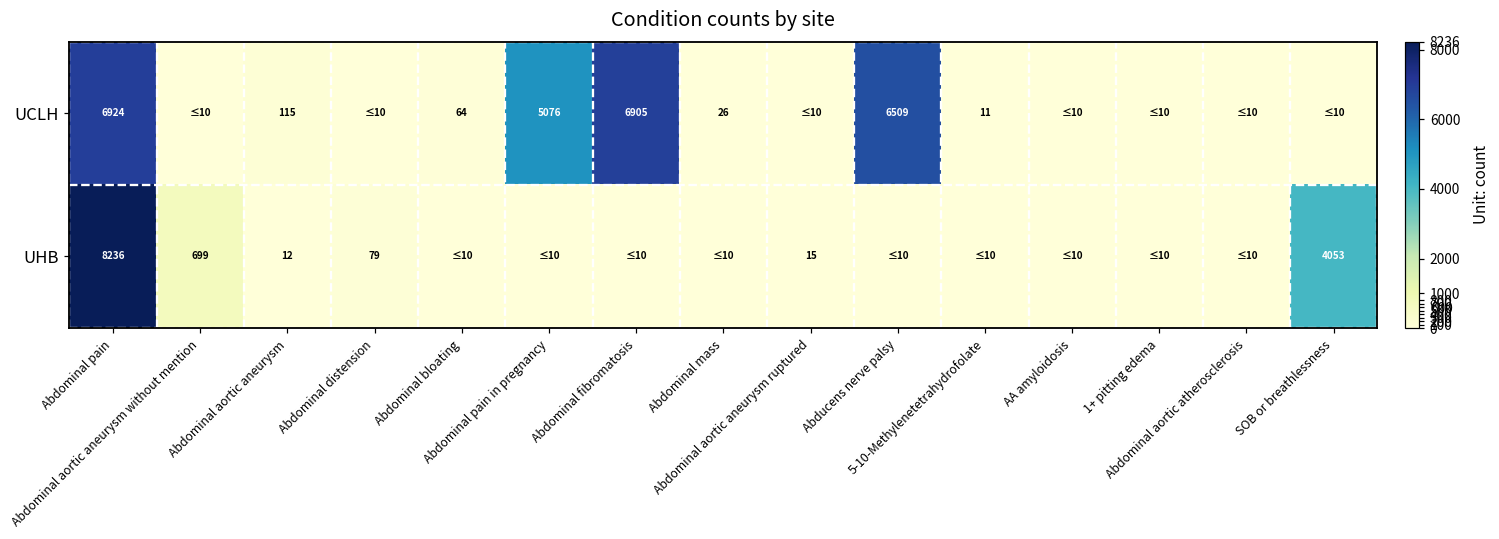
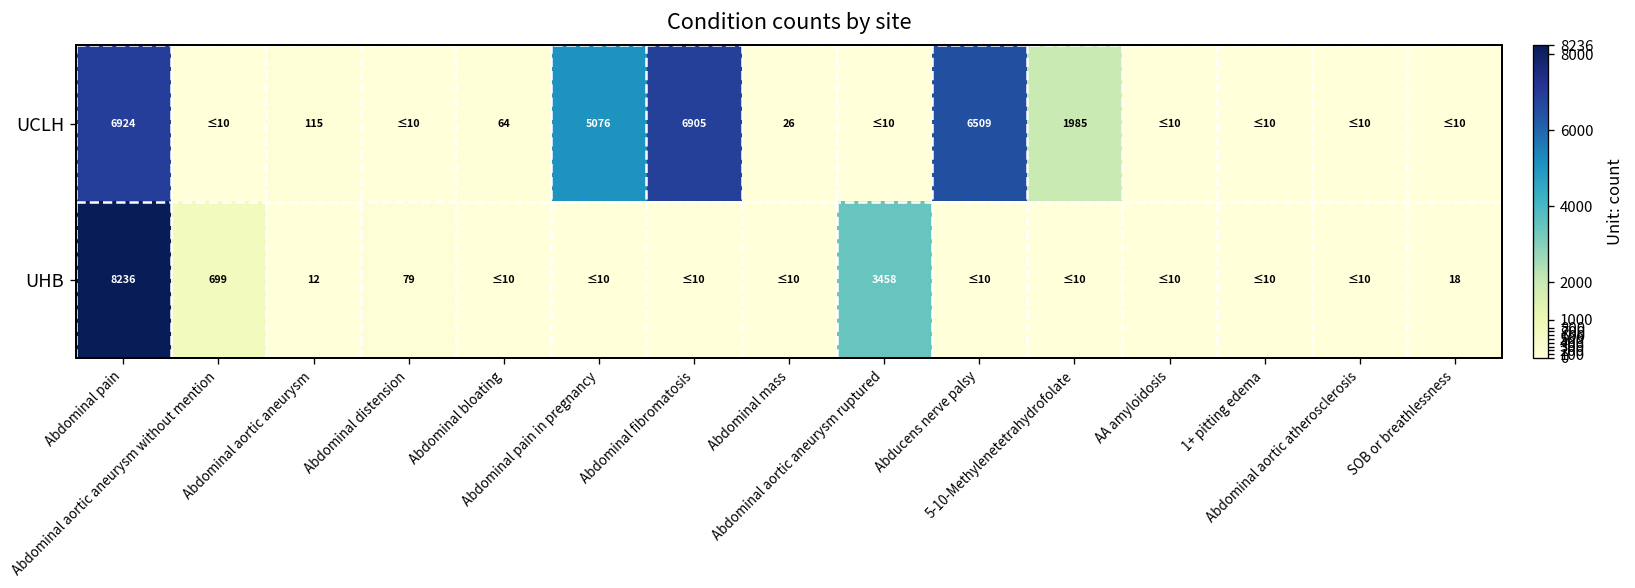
  {
    "UCLH": {
      "Abdominal pain": 6924,
      "Abdominal aortic aneurysm without mention": 10,
      "Abdominal aortic aneurysm": 115,
      "Abdominal distension": 10,
      "Abdominal bloating": 64,
      "Abdominal pain in pregnancy": 5076,
      "Abdominal fibromatosis": 6905,
      "Abdominal mass": 26,
      "Abdominal aortic aneurysm ruptured": 10,
      "Abducens nerve palsy": 6509,
-     "5-10-Methylenetetrahydrofolate": 11,
+     "5-10-Methylenetetrahydrofolate": 1985,
      "AA amyloidosis": 10,
      "1+ pitting edema": 10,
      "Abdominal aortic atherosclerosis": 10,
      "SOB or breathlessness": 10
    },
    "UHB": {
      "Abdominal pain": 8236,
      "Abdominal aortic aneurysm without mention": 699,
      "Abdominal aortic aneurysm": 12,
      "Abdominal distension": 79,
      "Abdominal bloating": 10,
      "Abdominal pain in pregnancy": 10,
      "Abdominal fibromatosis": 10,
      "Abdominal mass": 10,
-     "Abdominal aortic aneurysm ruptured": 15,
+     "Abdominal aortic aneurysm ruptured": 3458,
      "Abducens nerve palsy": 10,
      "5-10-Methylenetetrahydrofolate": 10,
      "AA amyloidosis": 10,
      "1+ pitting edema": 10,
      "Abdominal aortic atherosclerosis": 10,
-     "SOB or breathlessness": 4053
+     "SOB or breathlessness": 18
    }
  }
